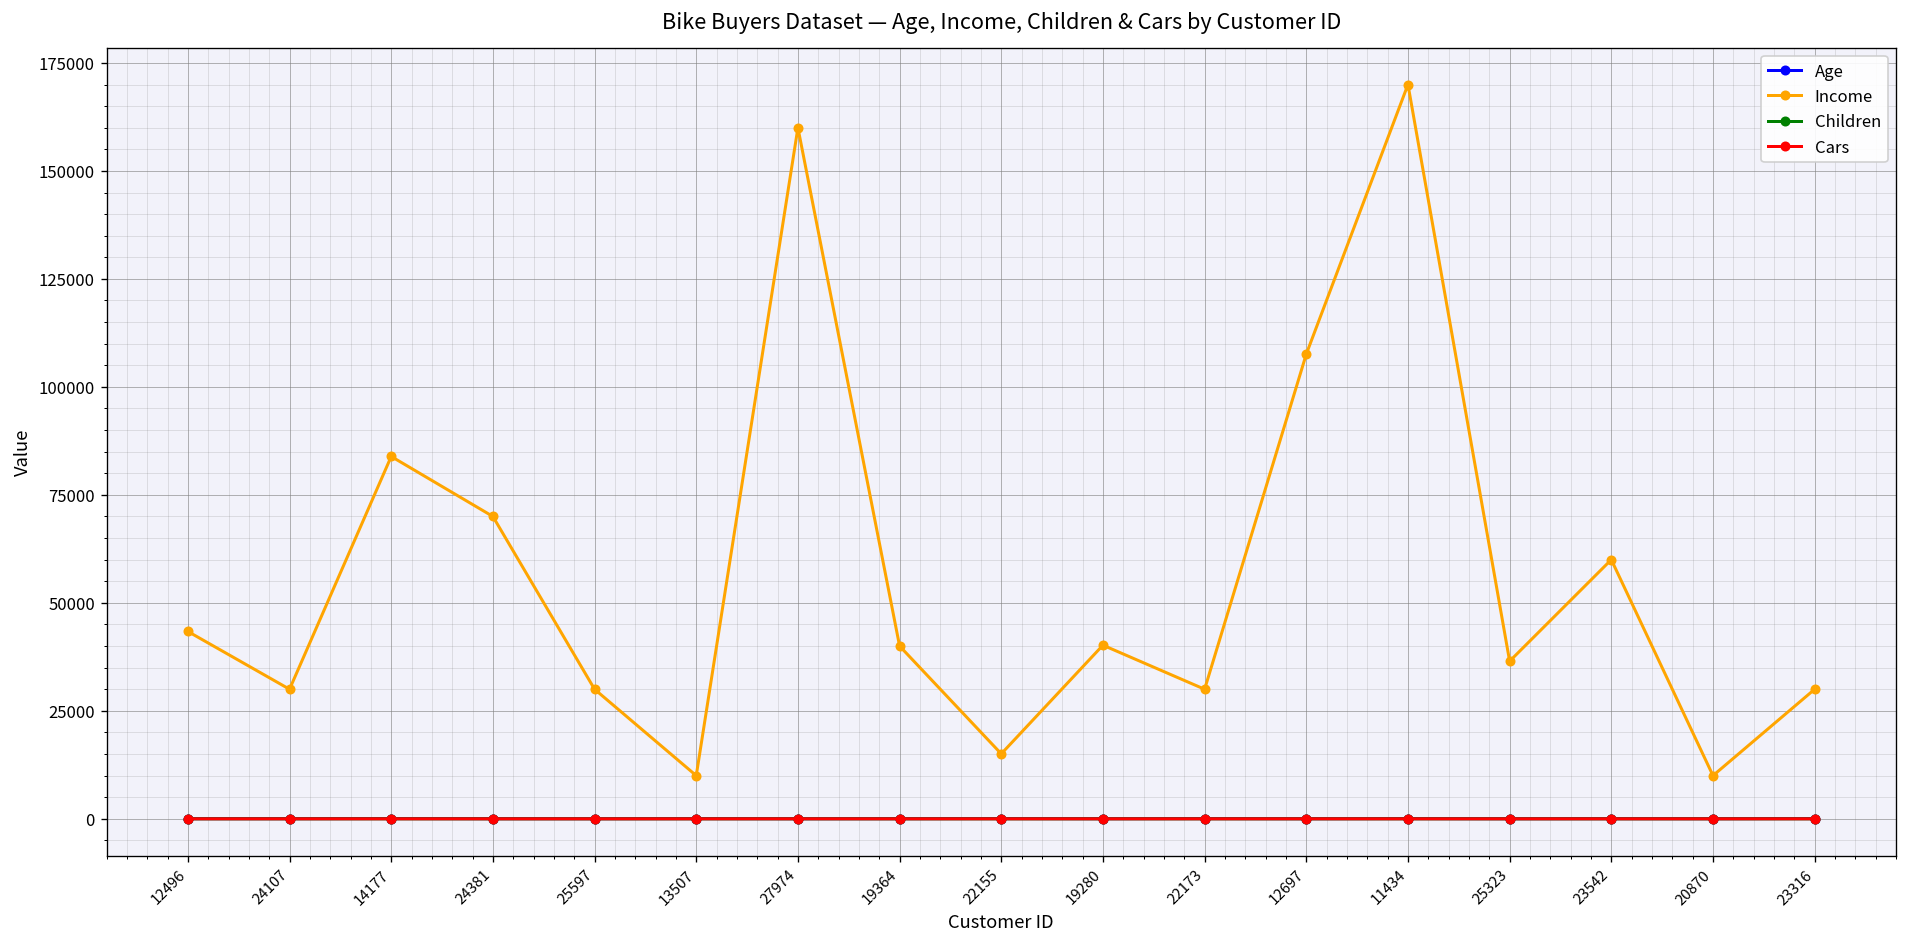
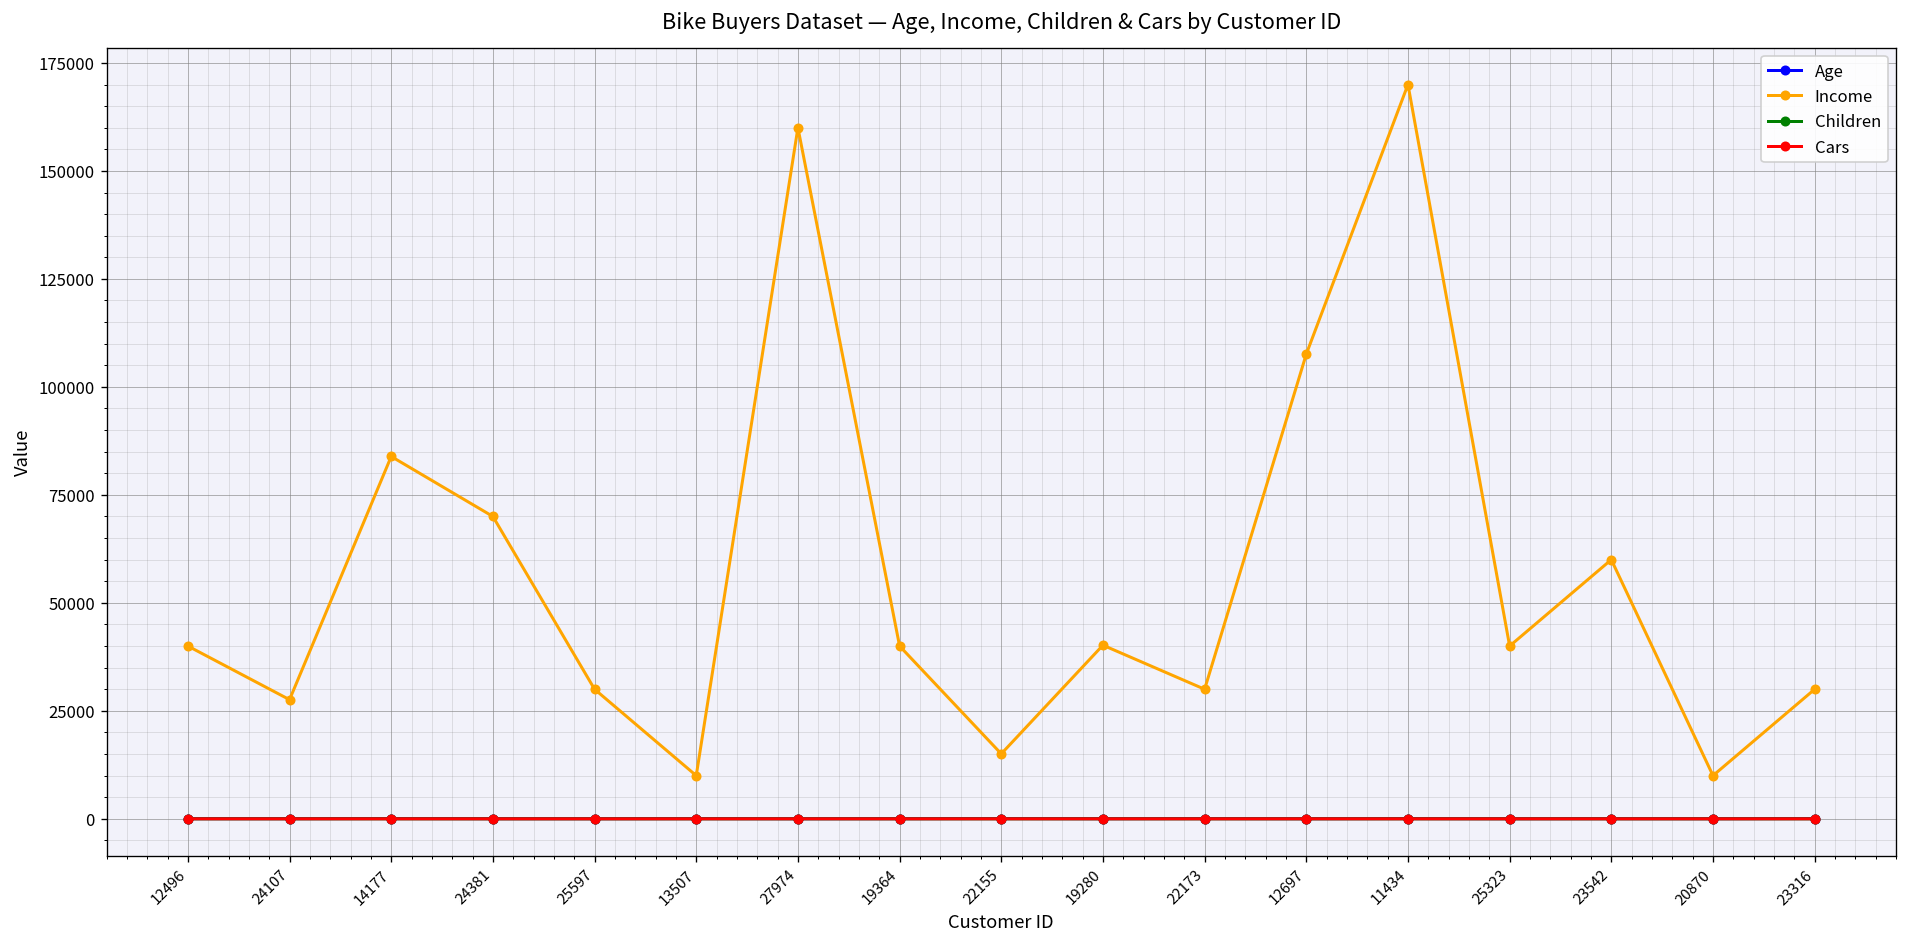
  {
    "Cars": {
      "12496": 0,
      "24107": 0,
      "14177": 0,
      "24381": 0,
      "25597": 0,
      "13507": 0,
      "27974": 0,
      "19364": 0,
      "22155": 0,
      "19280": 0,
      "22173": 0,
      "12697": 0,
      "11434": 0,
      "25323": 0,
      "23542": 0,
      "20870": 0,
      "23316": 0
    },
    "Income": {
-     "12496": 43000,
-     "24107": 30000,
+     "12496": 40000,
+     "24107": 28000,
      "14177": 84000,
      "24381": 70000,
      "25597": 30000,
      "13507": 10000,
      "27974": 160000,
      "19364": 40000,
      "22155": 15000,
      "19280": 40000,
      "22173": 30000,
      "12697": 108000,
      "11434": 170000,
-     "25323": 36000,
+     "25323": 40000,
      "23542": 60000,
      "20870": 10000,
      "23316": 30000
    }
  }
